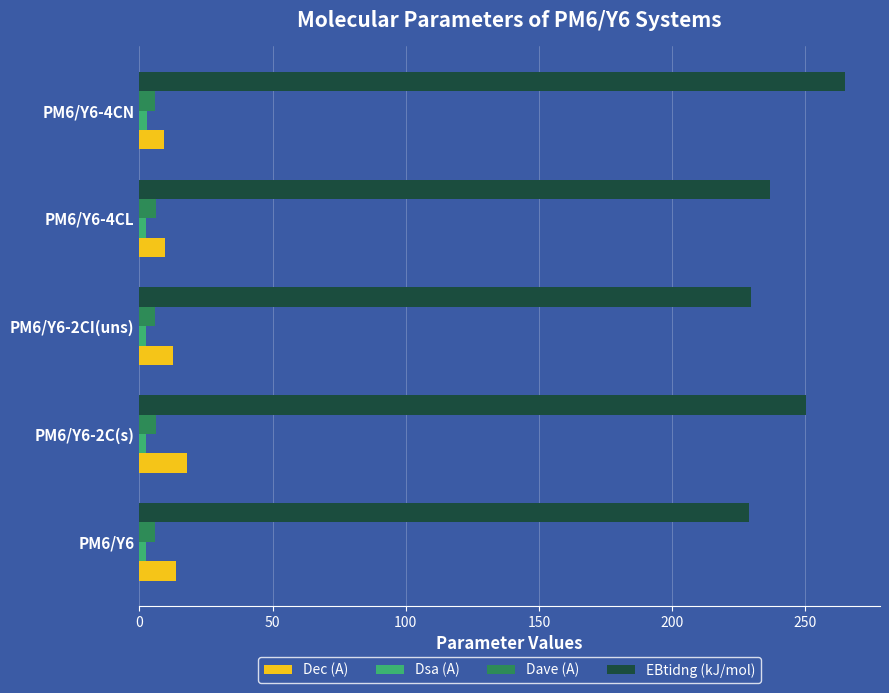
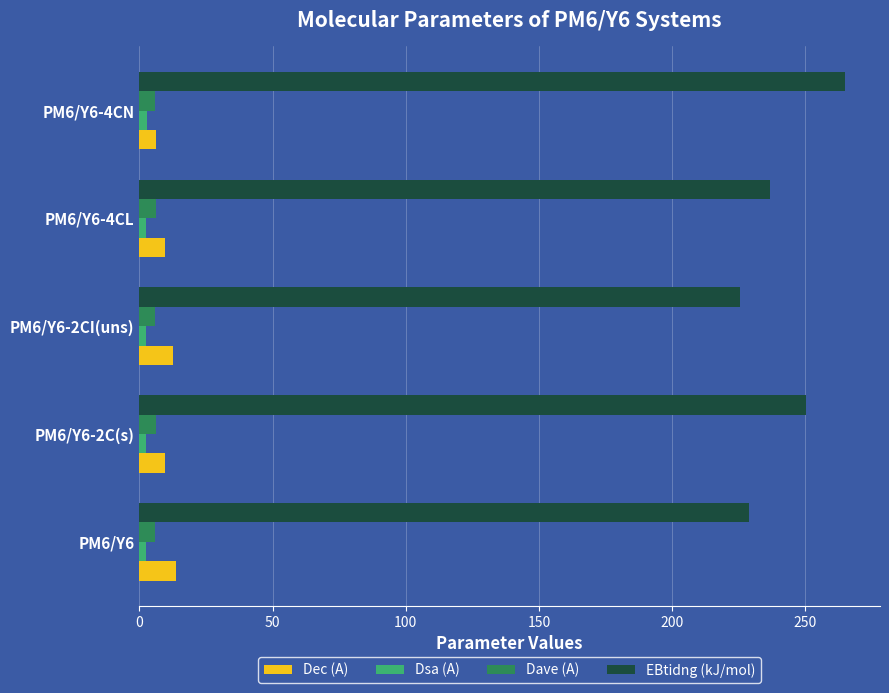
  {
    "Dec (A)": {
-     "PM6/Y6-4CN": 9,
+     "PM6/Y6-4CN": 6,
      "PM6/Y6-4CL": 10,
      "PM6/Y6-2CI(uns)": 13,
-     "PM6/Y6-2C(s)": 18,
+     "PM6/Y6-2C(s)": 10,
      "PM6/Y6": 14
    },
    "EBtidng (kJ/mol)": {
      "PM6/Y6-4CN": 265,
      "PM6/Y6-4CL": 237,
-     "PM6/Y6-2CI(uns)": 230,
+     "PM6/Y6-2CI(uns)": 226,
      "PM6/Y6-2C(s)": 250,
      "PM6/Y6": 229
    }
  }
